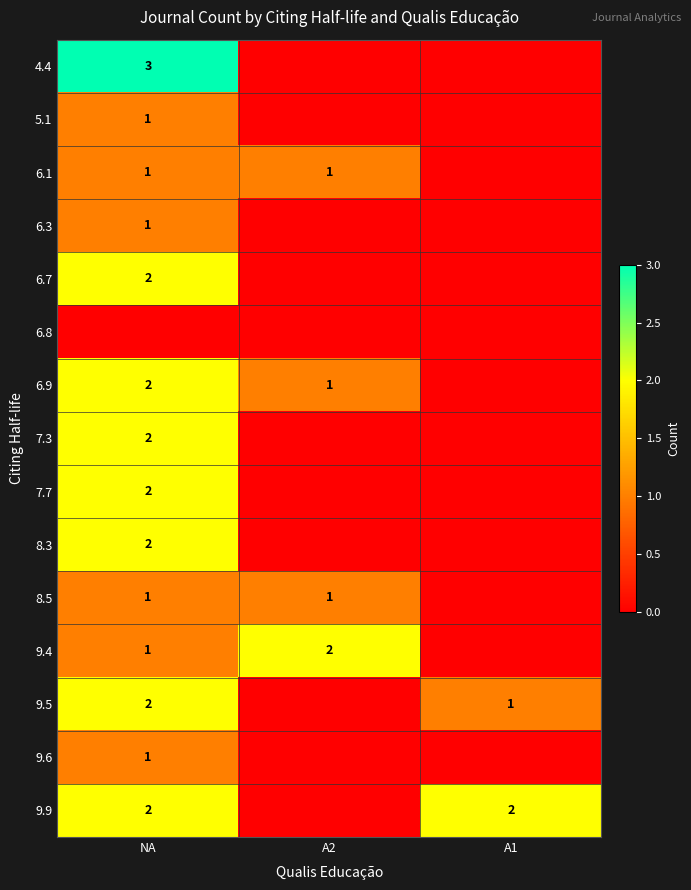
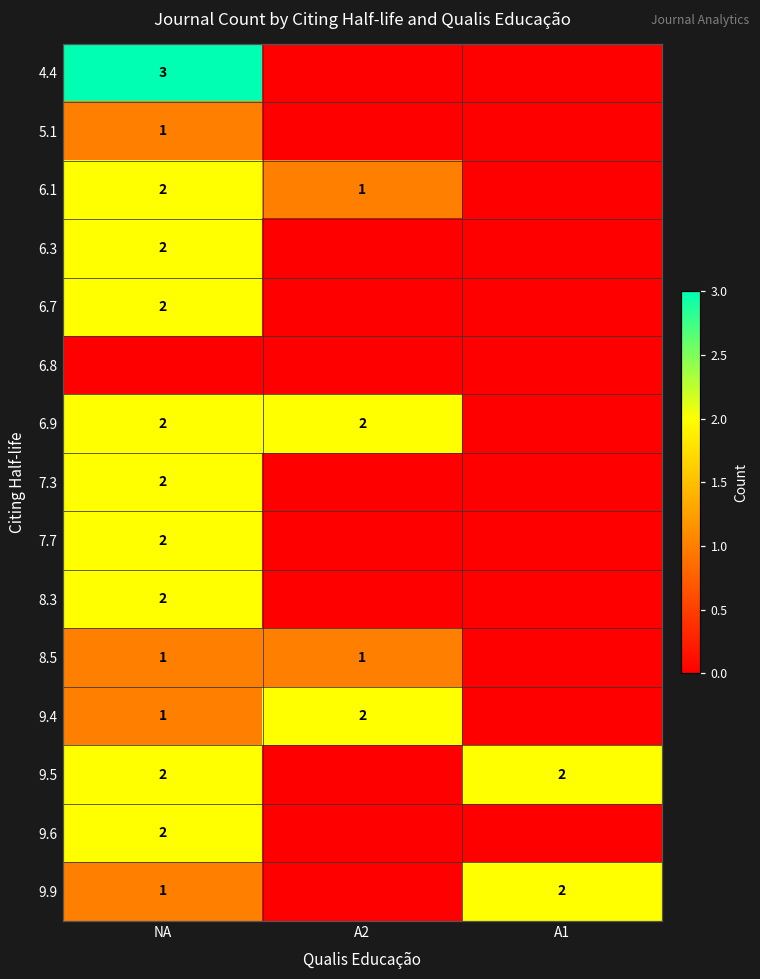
  {
    "4.4": {
      "NA": 3
    },
    "5.1": {
      "NA": 1
    },
    "6.1": {
-     "NA": 1,
+     "NA": 2,
      "A2": 1
    },
    "6.3": {
-     "NA": 1
+     "NA": 2
    },
    "6.7": {
      "NA": 2
    },
    "6.9": {
      "NA": 2,
-     "A2": 1
+     "A2": 2
    },
    "7.3": {
      "NA": 2
    },
    "7.7": {
      "NA": 2
    },
    "8.3": {
      "NA": 2
    },
    "8.5": {
      "NA": 1,
      "A2": 1
    },
    "9.4": {
      "NA": 1,
      "A2": 2
    },
    "9.5": {
      "NA": 2,
-     "A1": 1
+     "A1": 2
    },
    "9.6": {
-     "NA": 1
+     "NA": 2
    },
    "9.9": {
-     "NA": 2,
+     "NA": 1,
      "A1": 2
    }
  }
